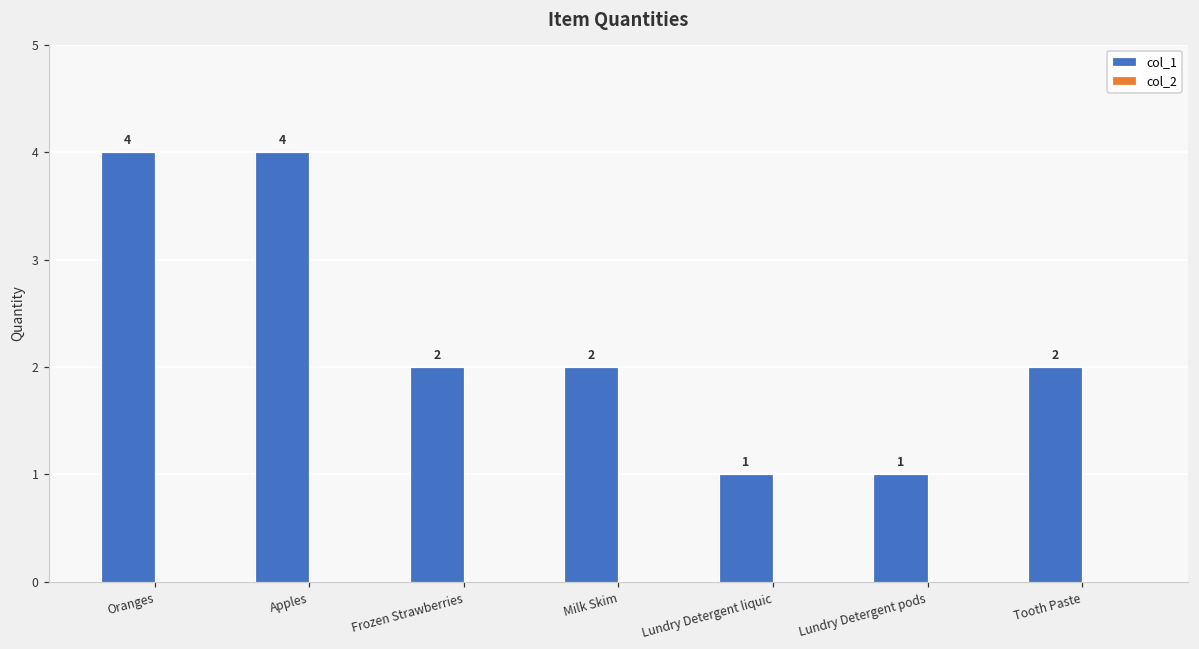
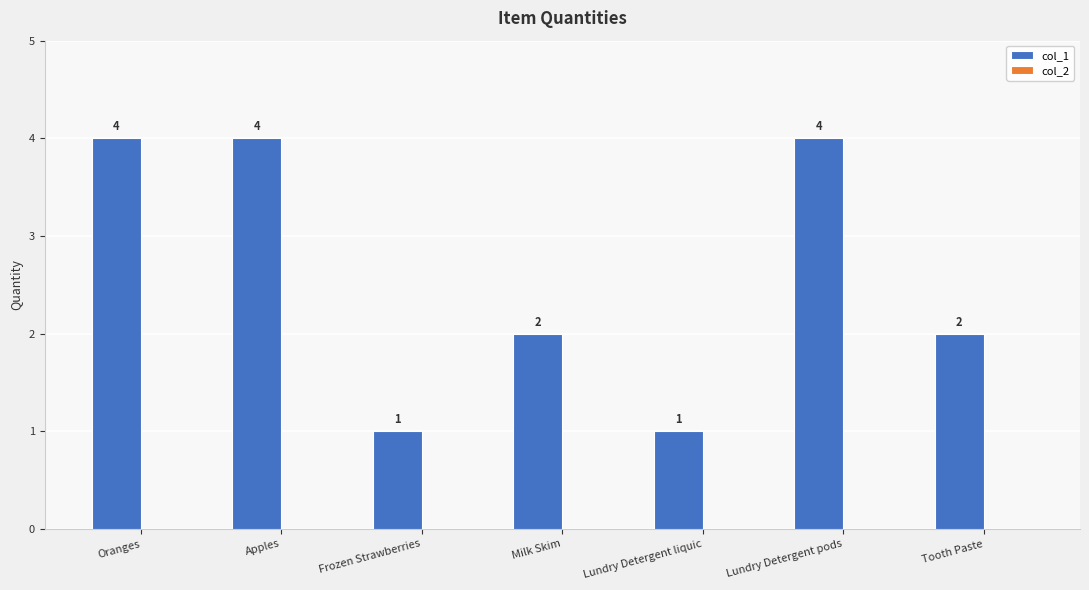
  {
    "col_1": {
      "Oranges": 4,
      "Apples": 4,
-     "Frozen Strawberries": 2,
+     "Frozen Strawberries": 1,
      "Milk Skim": 2,
      "Lundry Detergent liquic": 1,
-     "Lundry Detergent pods": 1,
+     "Lundry Detergent pods": 4,
      "Tooth Paste": 2
    },
    "col_2": {
      "Oranges": 0.0,
      "Apples": 0.0,
      "Frozen Strawberries": 0.0,
      "Milk Skim": 0.0,
      "Lundry Detergent liquic": 0.0,
      "Lundry Detergent pods": 0.0,
      "Tooth Paste": 0.0
    }
  }
